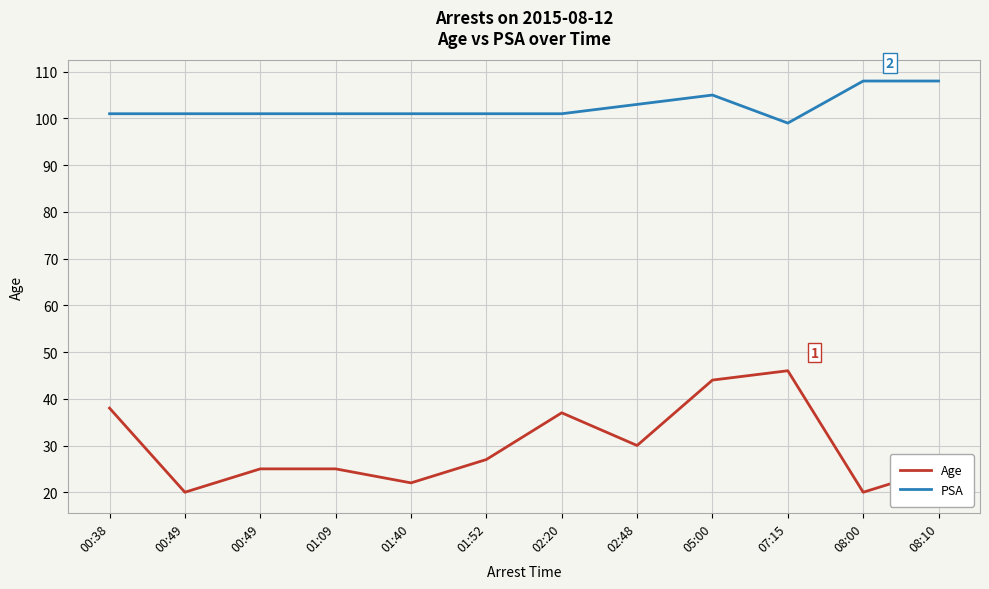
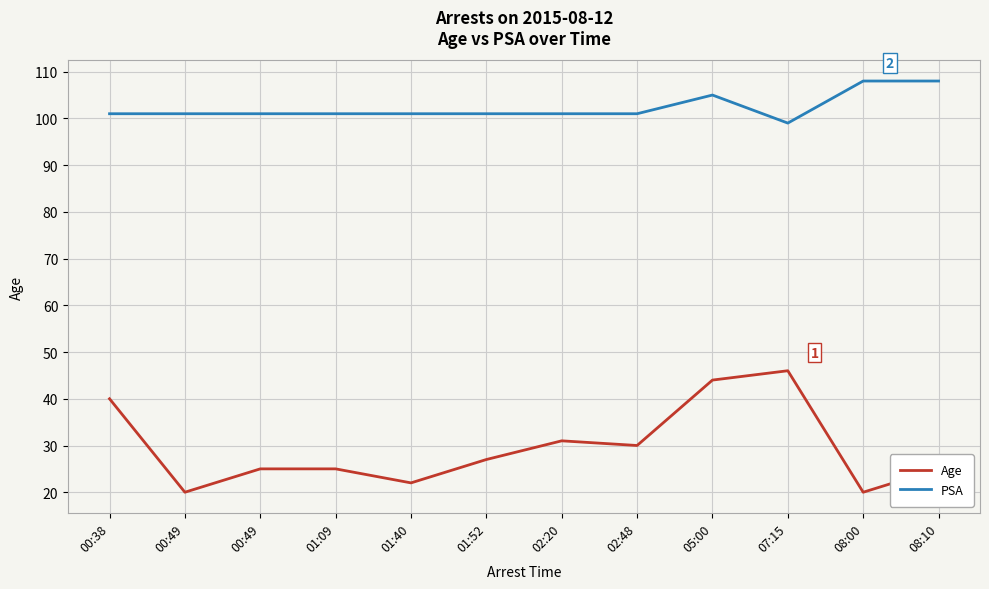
  {
    "Age": {
-     "00:38": 38,
+     "00:38": 40,
      "01:09": 25,
      "01:40": 22,
      "01:52": 27,
-     "02:20": 37,
+     "02:20": 31,
      "02:48": 30,
      "05:00": 44,
      "07:15": 46,
      "08:00": 20
    },
    "PSA": {
      "00:38": 101,
      "01:09": 101,
      "01:40": 101,
      "01:52": 101,
      "02:20": 101,
-     "02:48": 103,
+     "02:48": 101,
      "05:00": 105,
      "07:15": 99,
      "08:00": 108,
      "08:10": 108
    }
  }
